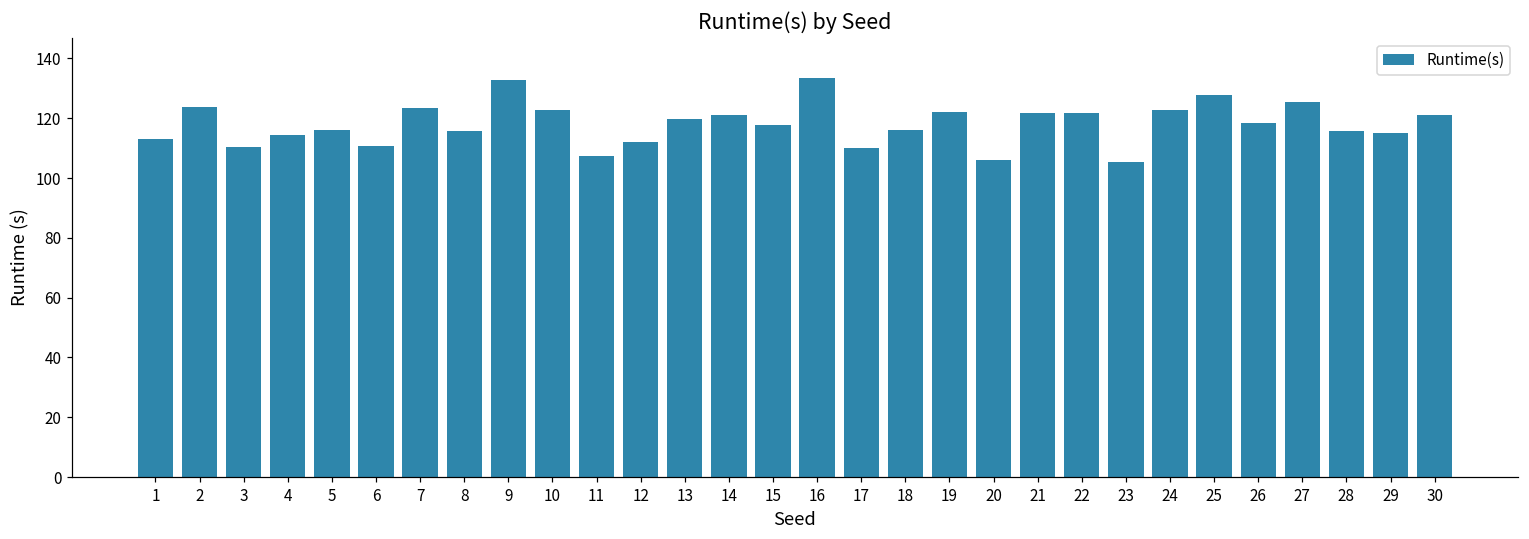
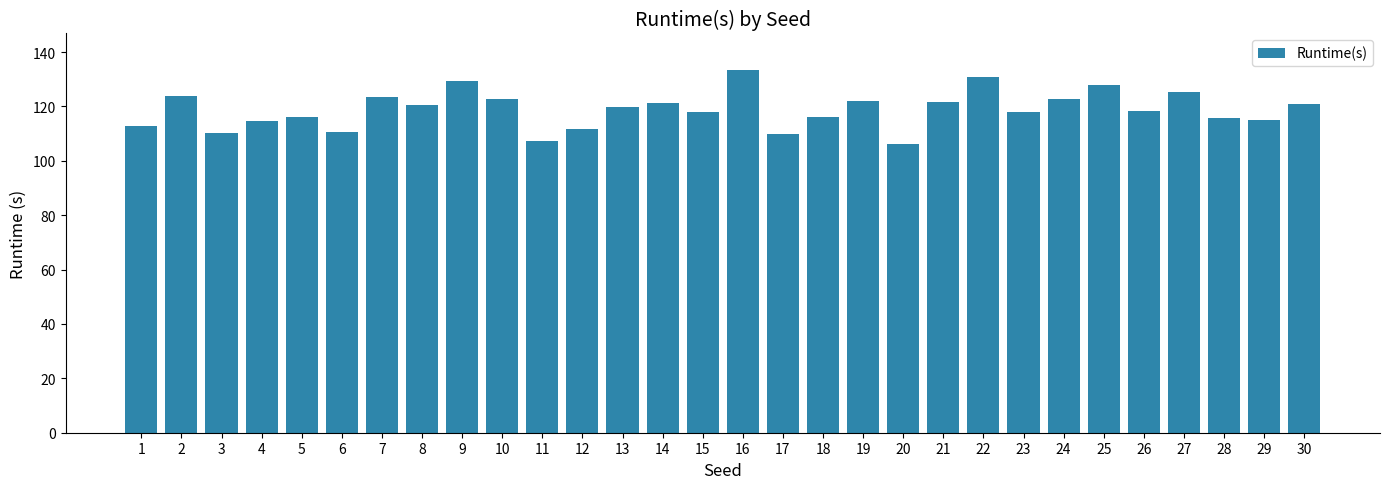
  {
    "1": 113,
    "2": 124,
    "3": 110,
    "4": 115,
    "5": 116,
    "6": 111,
    "7": 123,
-   "8": 116,
-   "9": 133,
+   "8": 121,
+   "9": 129,
    "10": 123,
    "11": 107,
    "12": 112,
    "13": 120,
    "14": 121,
    "15": 118,
    "16": 133,
    "17": 110,
    "18": 116,
    "19": 122,
    "20": 106,
    "21": 122,
-   "22": 122,
-   "23": 105,
+   "22": 131,
+   "23": 118,
    "24": 123,
    "25": 128,
    "26": 118,
    "27": 125,
    "28": 116,
    "29": 115,
    "30": 121
  }
